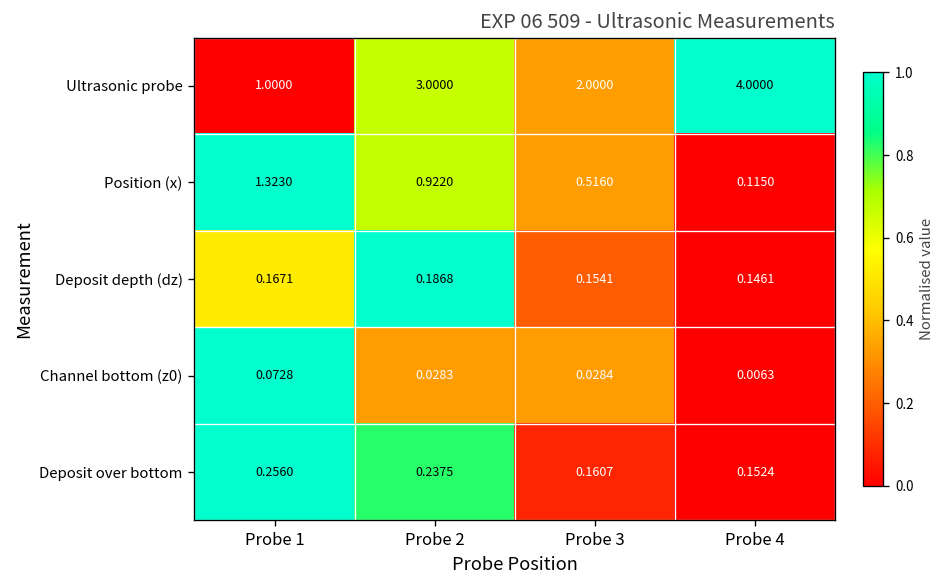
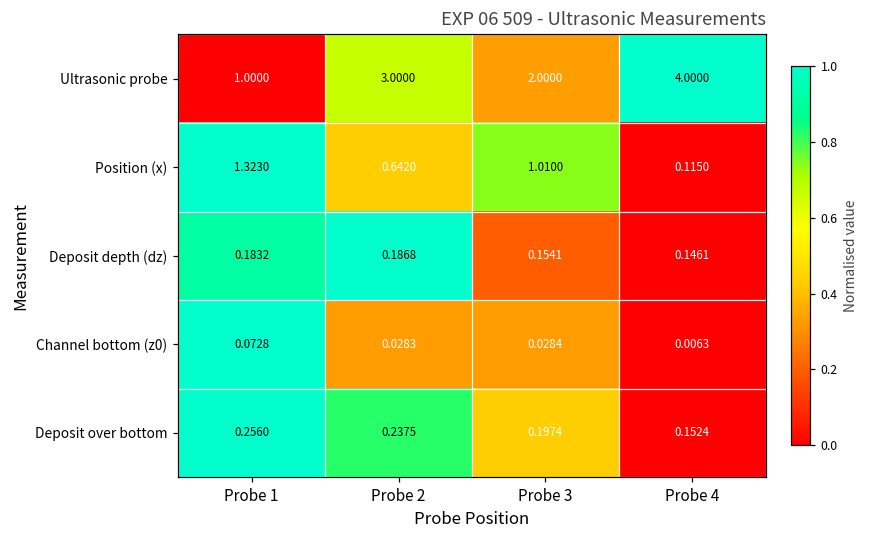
  {
    "Ultrasonic probe": {
      "Probe 1": 1.0000,
      "Probe 2": 3.0000,
      "Probe 3": 2.0000,
      "Probe 4": 4.0000
    },
    "Position (x)": {
      "Probe 1": 1.3230,
-     "Probe 2": 0.9220,
-     "Probe 3": 0.5160,
+     "Probe 2": 0.6420,
+     "Probe 3": 1.0100,
      "Probe 4": 0.1150
    },
    "Deposit depth (dz)": {
-     "Probe 1": 0.1671,
+     "Probe 1": 0.1832,
      "Probe 2": 0.1868,
      "Probe 3": 0.1541,
      "Probe 4": 0.1461
    },
    "Channel bottom (z0)": {
      "Probe 1": 0.0728,
      "Probe 2": 0.0283,
      "Probe 3": 0.0284,
      "Probe 4": 0.0063
    },
    "Deposit over bottom": {
      "Probe 1": 0.2560,
      "Probe 2": 0.2375,
-     "Probe 3": 0.1607,
+     "Probe 3": 0.1974,
      "Probe 4": 0.1524
    }
  }
